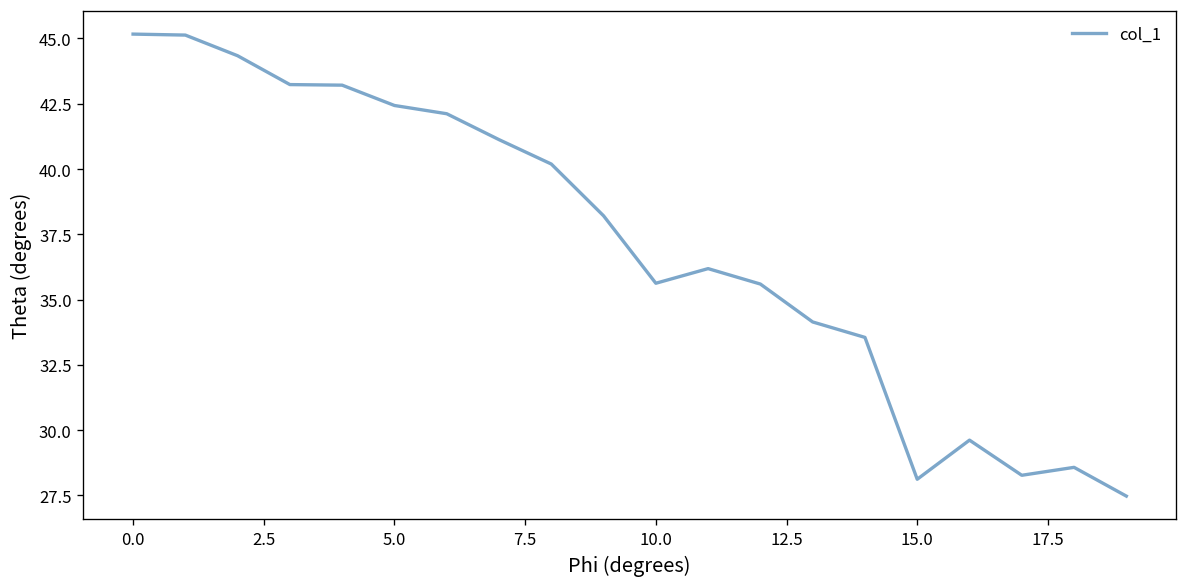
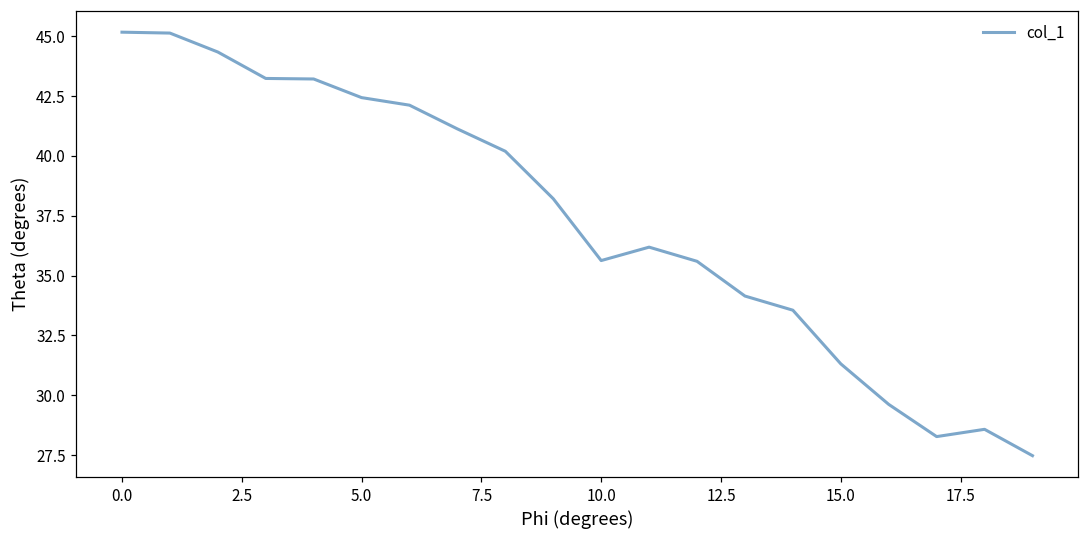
  {
    "0.0": 45.2,
    "5.0": 42.4,
    "10.0": 35.6,
-   "15.0": 28.1
+   "15.0": 31.3
  }
